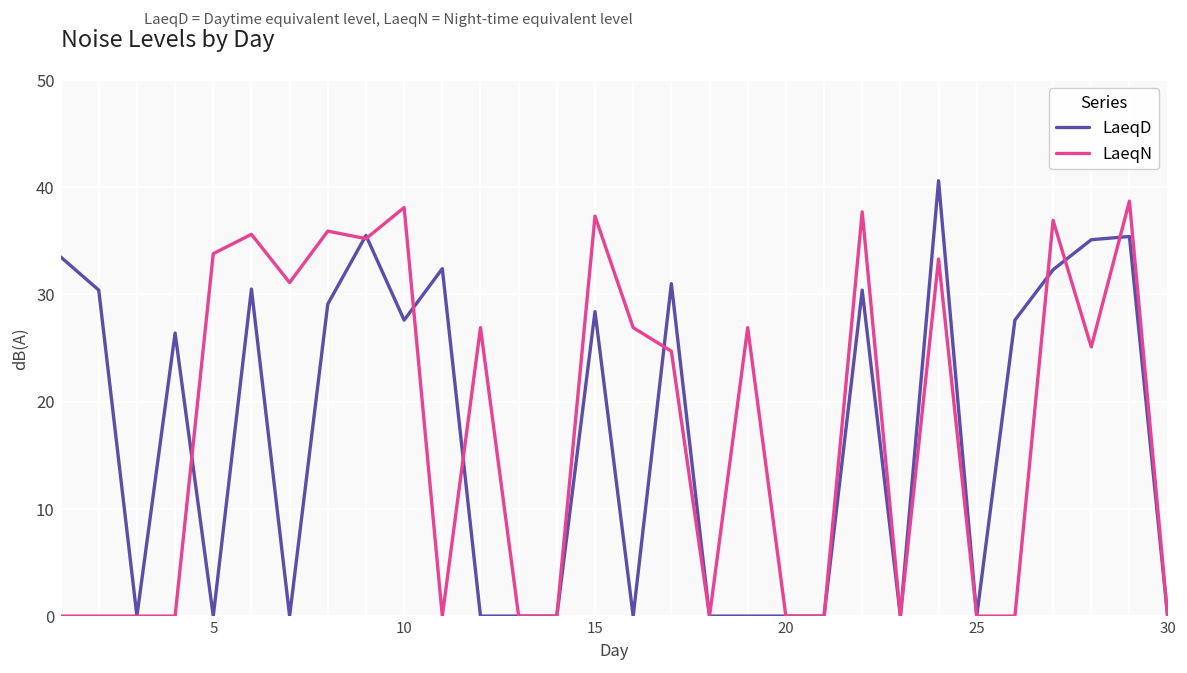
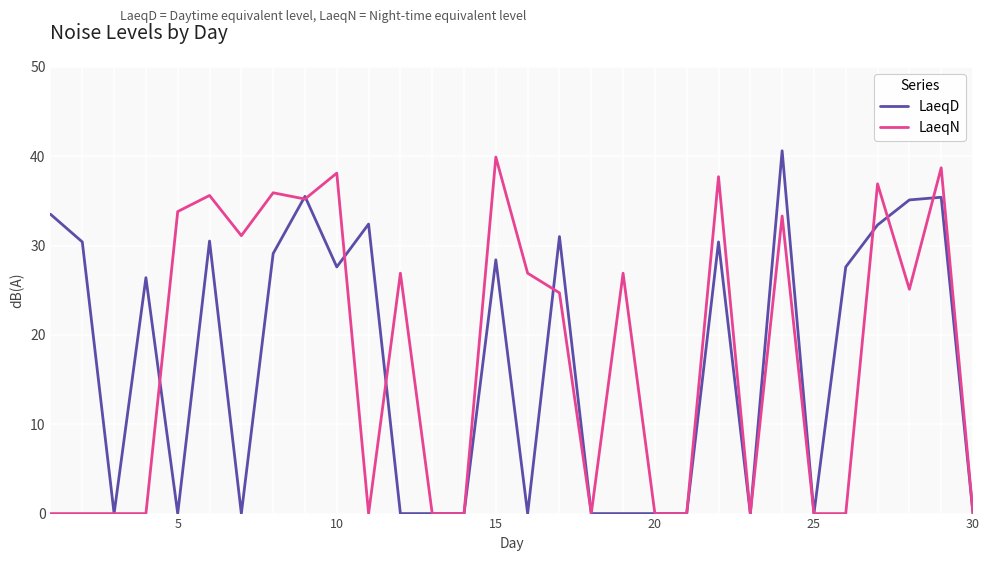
  {
    "LaeqD": {
      "5": 0,
      "10": 28,
      "15": 28
    },
    "LaeqN": {
      "5": 34,
      "10": 38,
-     "15": 37
+     "15": 40
    }
  }
